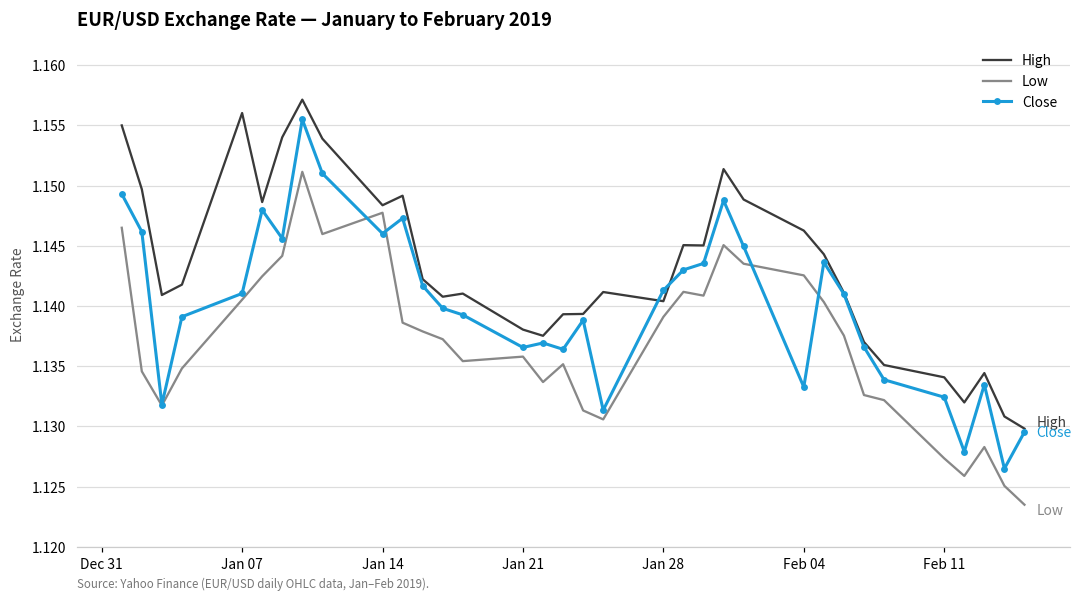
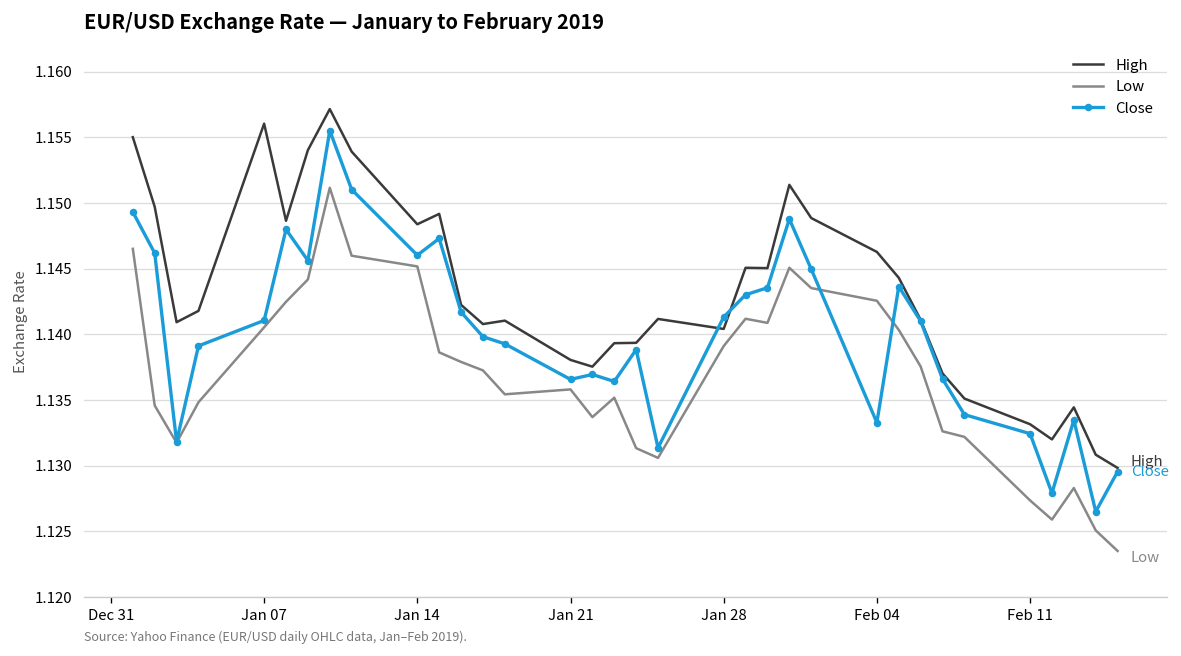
  {
    "High": {
      "Jan 07": 1.1560,
      "Jan 14": 1.1484,
      "Jan 21": 1.1380,
      "Jan 28": 1.1404,
      "Feb 04": 1.1463,
-     "Feb 11": 1.1341
+     "Feb 11": 1.1331
    },
    "Low": {
      "Jan 07": 1.1405,
-     "Jan 14": 1.1477,
+     "Jan 14": 1.1452,
      "Jan 21": 1.1358,
      "Jan 28": 1.1391,
      "Feb 04": 1.1425,
      "Feb 11": 1.1273
    },
    "Close": {
      "Jan 07": 1.1410,
      "Jan 14": 1.1460,
      "Jan 21": 1.1366,
      "Jan 28": 1.1413,
      "Feb 04": 1.1333,
      "Feb 11": 1.1324
    }
  }
